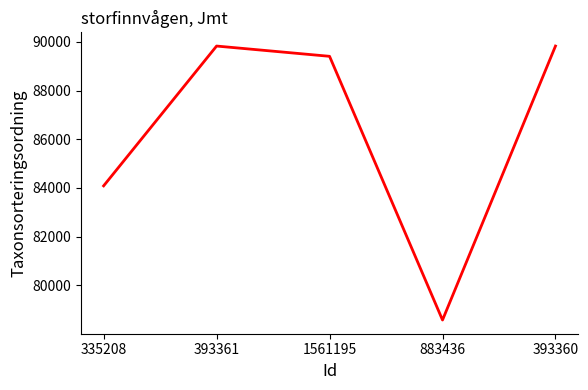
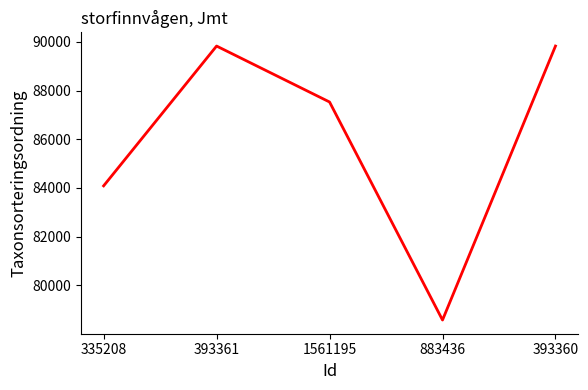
  {
    "335208": 84100,
    "393361": 89800,
-   "1561195": 89400,
+   "1561195": 87500,
    "883436": 78600,
    "393360": 89800
  }
